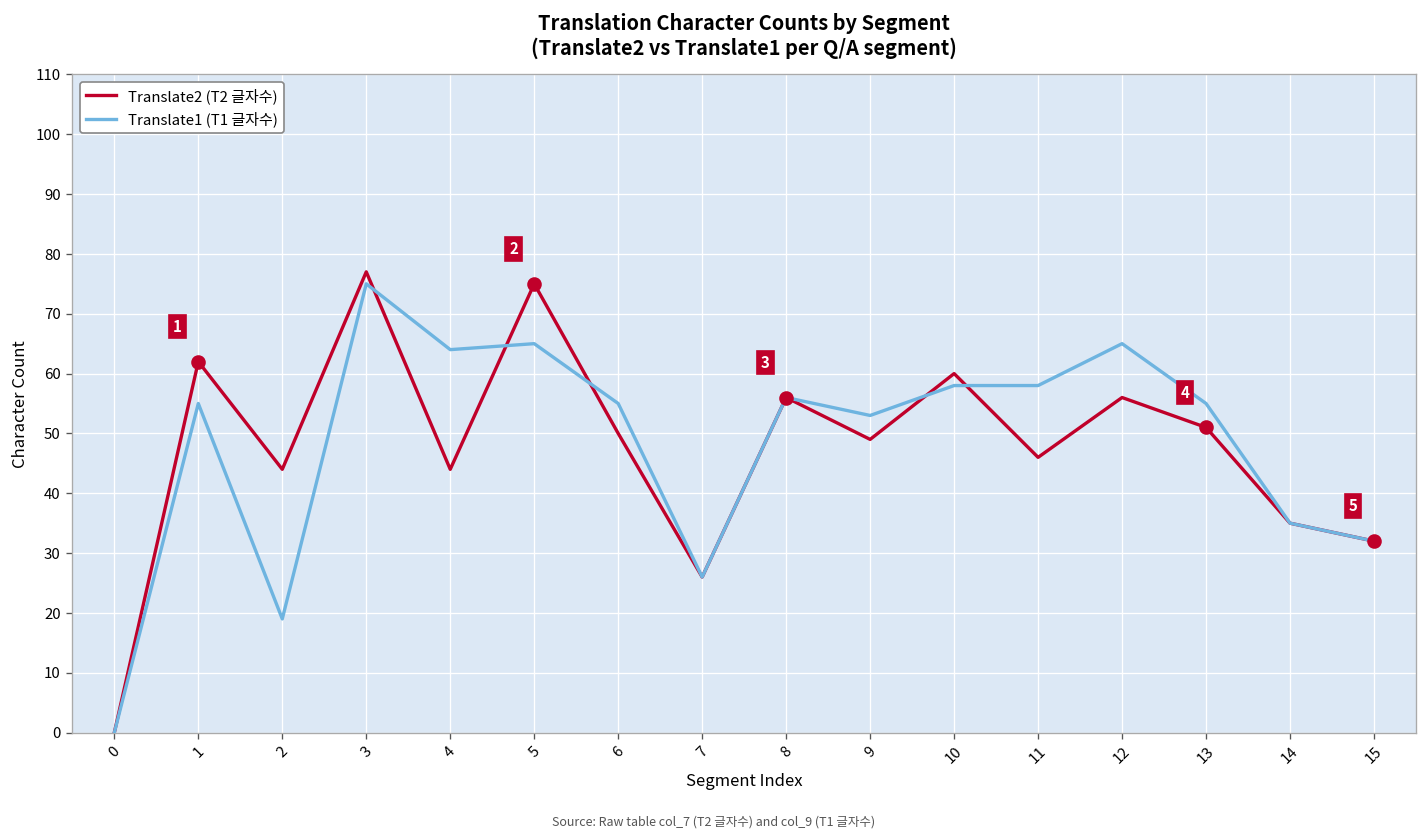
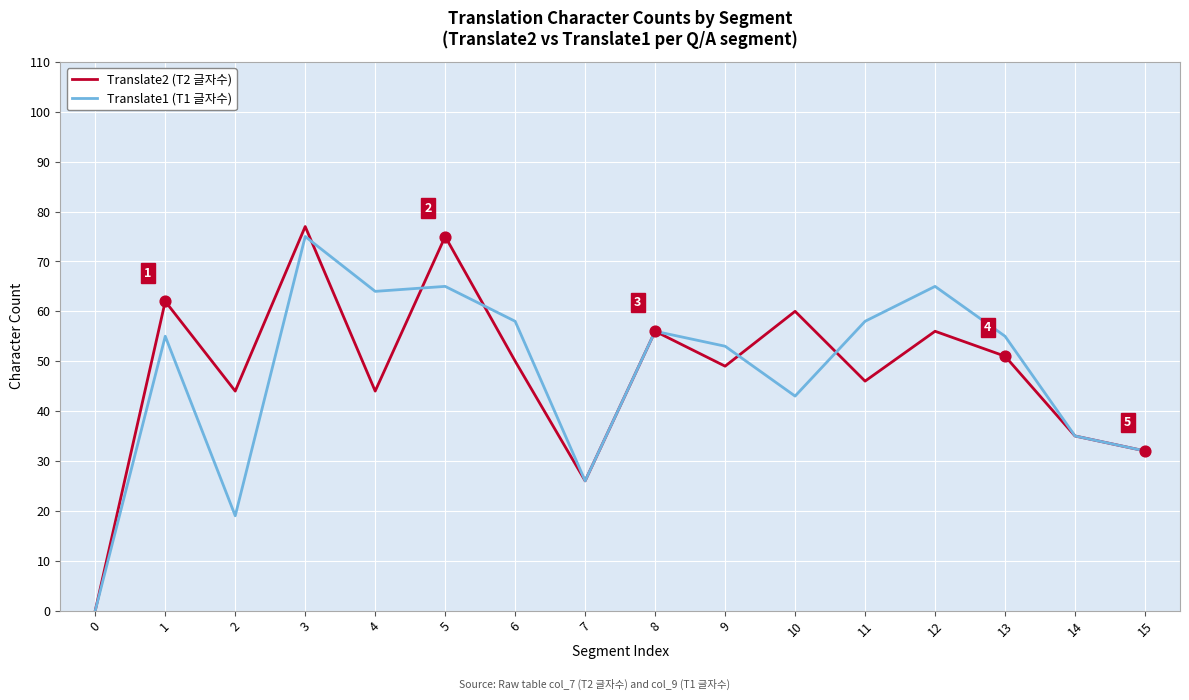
  {
    "Translate1 (T1 글자수)": {
      "1": 55,
      "2": 19,
      "3": 75,
      "4": 64,
      "5": 65,
-     "6": 55,
+     "6": 58,
      "9": 53,
-     "10": 58,
+     "10": 43,
      "11": 58,
      "12": 65
    }
  }
